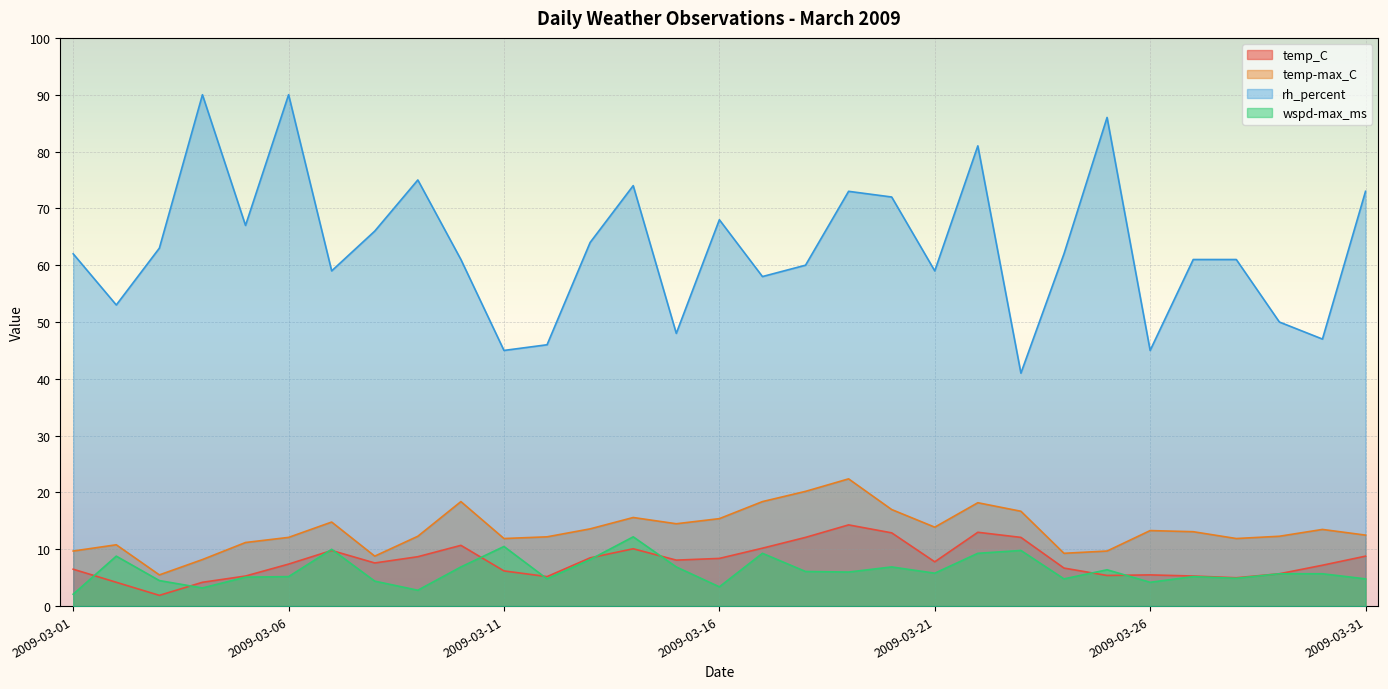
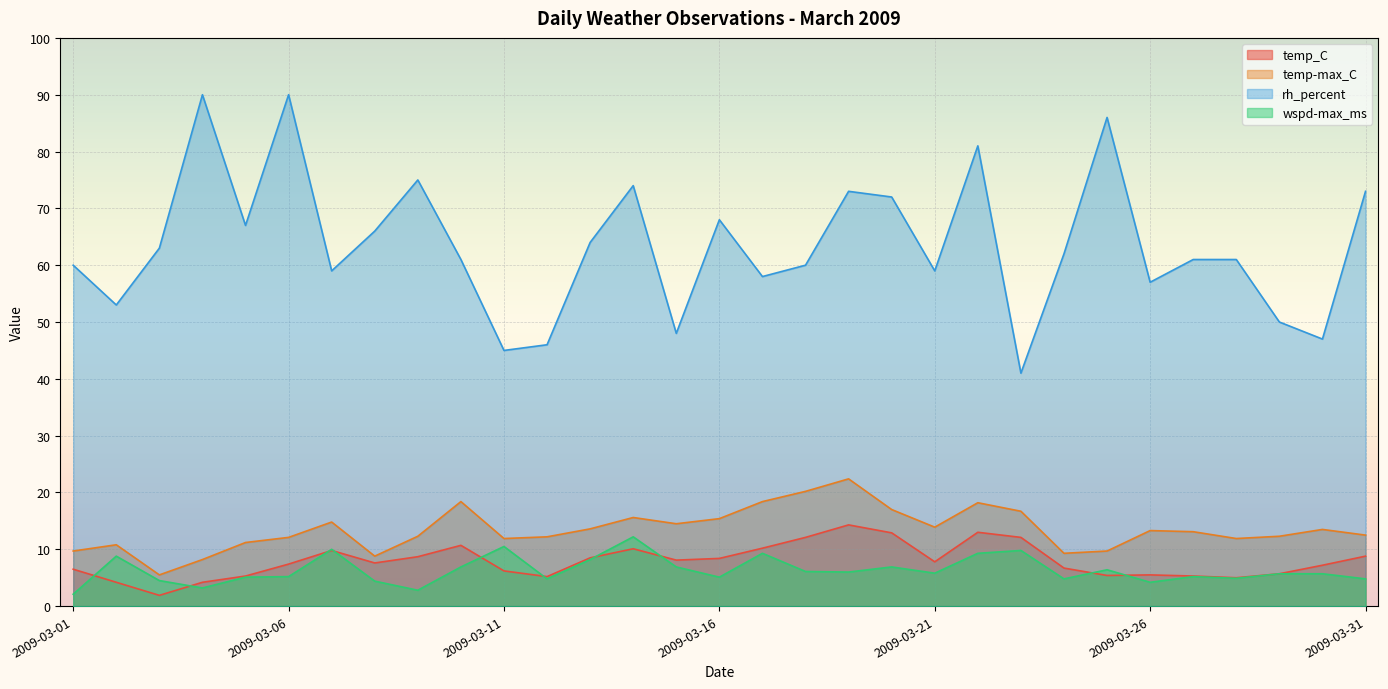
  {
    "rh_percent": {
-     "2009-03-01": 62,
+     "2009-03-01": 60,
      "2009-03-06": 90,
      "2009-03-11": 45,
      "2009-03-16": 68,
      "2009-03-21": 59,
-     "2009-03-26": 45,
+     "2009-03-26": 57,
      "2009-03-31": 73
    },
    "wspd-max_ms": {
      "2009-03-01": 2,
      "2009-03-06": 5,
      "2009-03-11": 11,
-     "2009-03-16": 3,
+     "2009-03-16": 5,
      "2009-03-21": 6,
      "2009-03-26": 4,
      "2009-03-31": 5
    }
  }
